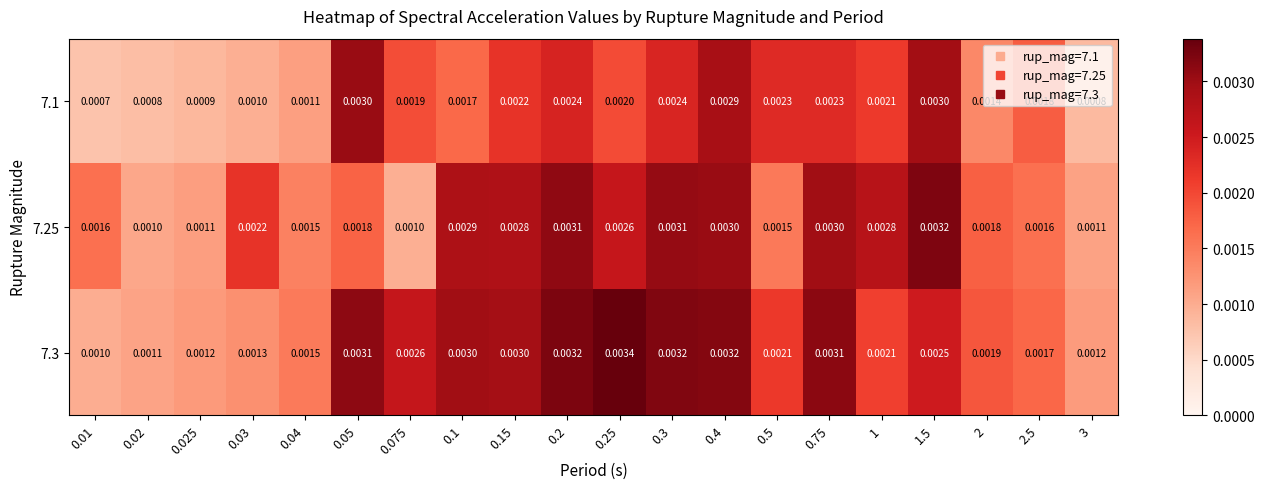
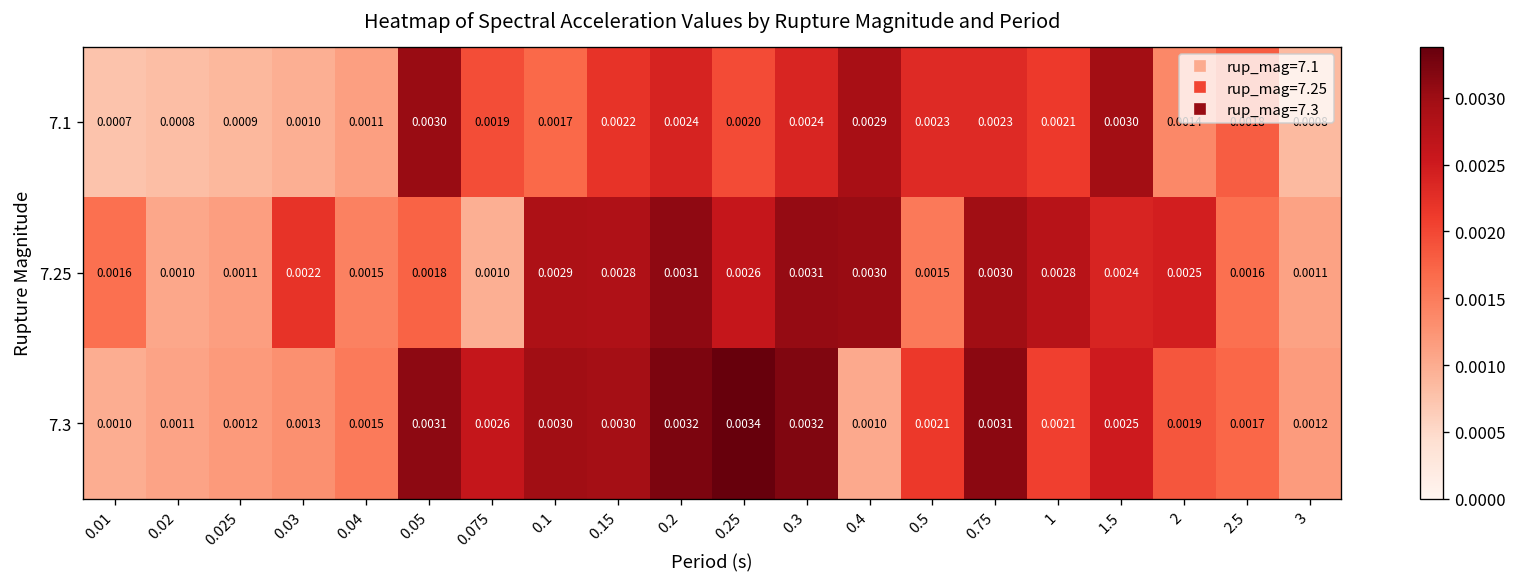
  {
    "7.1": {
      "0.01": 0.0007,
      "0.02": 0.0008,
      "0.025": 0.0009,
      "0.03": 0.0010,
      "0.04": 0.0011,
      "0.05": 0.0030,
      "0.075": 0.0019,
      "0.1": 0.0017,
      "0.15": 0.0022,
      "0.2": 0.0024,
      "0.25": 0.0020,
      "0.3": 0.0024,
      "0.4": 0.0029,
      "0.5": 0.0023,
      "0.75": 0.0023,
      "1": 0.0021,
      "1.5": 0.0030
    },
    "7.25": {
      "0.01": 0.0016,
      "0.02": 0.0010,
      "0.025": 0.0011,
      "0.03": 0.0022,
      "0.04": 0.0015,
      "0.05": 0.0018,
      "0.075": 0.0010,
      "0.1": 0.0029,
      "0.15": 0.0028,
      "0.2": 0.0031,
      "0.25": 0.0026,
      "0.3": 0.0031,
      "0.4": 0.0030,
      "0.5": 0.0015,
      "0.75": 0.0030,
      "1": 0.0028,
-     "1.5": 0.0032,
-     "2": 0.0018,
+     "1.5": 0.0024,
+     "2": 0.0025,
      "2.5": 0.0016,
      "3": 0.0011
    },
    "7.3": {
      "0.01": 0.0010,
      "0.02": 0.0011,
      "0.025": 0.0012,
      "0.03": 0.0013,
      "0.04": 0.0015,
      "0.05": 0.0031,
      "0.075": 0.0026,
      "0.1": 0.0030,
      "0.15": 0.0030,
      "0.2": 0.0032,
      "0.25": 0.0034,
      "0.3": 0.0032,
-     "0.4": 0.0032,
+     "0.4": 0.0010,
      "0.5": 0.0021,
      "0.75": 0.0031,
      "1": 0.0021,
      "1.5": 0.0025,
      "2": 0.0019,
      "2.5": 0.0017,
      "3": 0.0012
    }
  }
